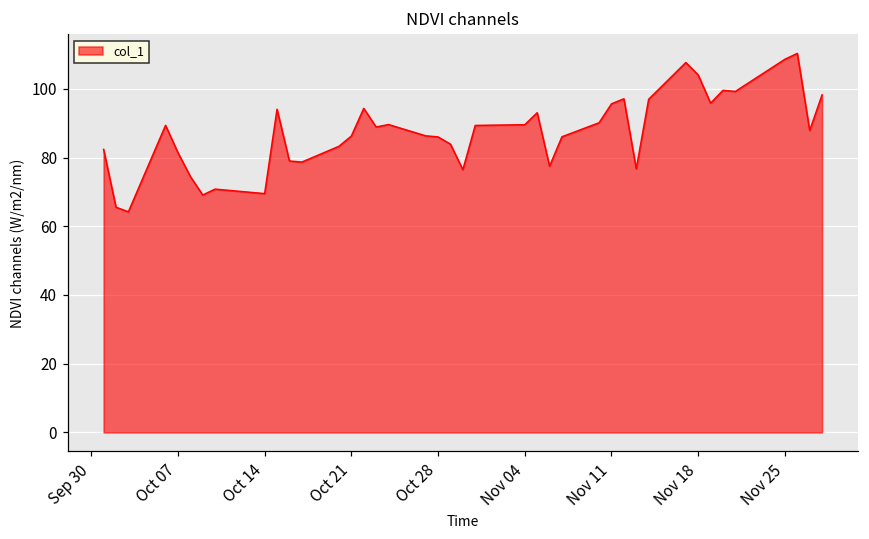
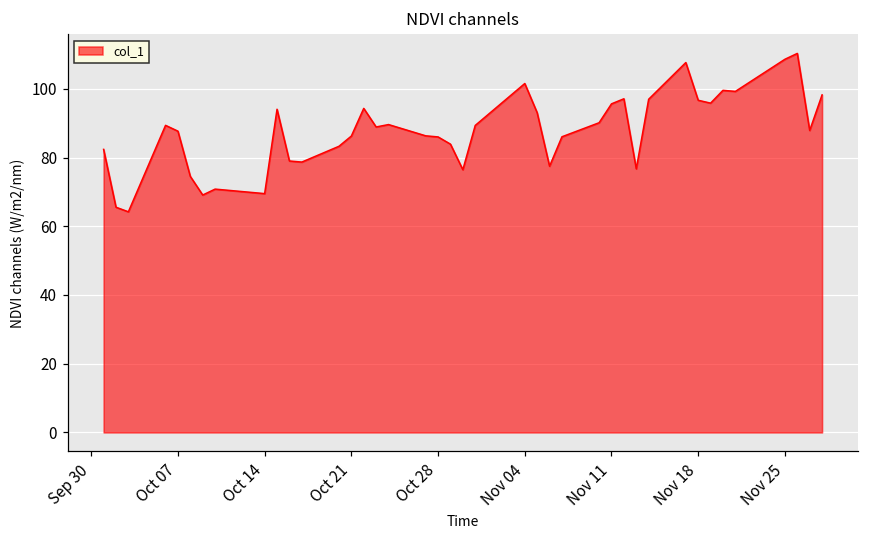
  {
-   "Oct 07": 81,
+   "Oct 07": 88,
    "Oct 14": 70,
    "Oct 21": 86,
    "Oct 28": 86,
-   "Nov 04": 90,
+   "Nov 04": 102,
    "Nov 11": 96,
-   "Nov 18": 104,
+   "Nov 18": 97,
    "Nov 25": 109
  }
